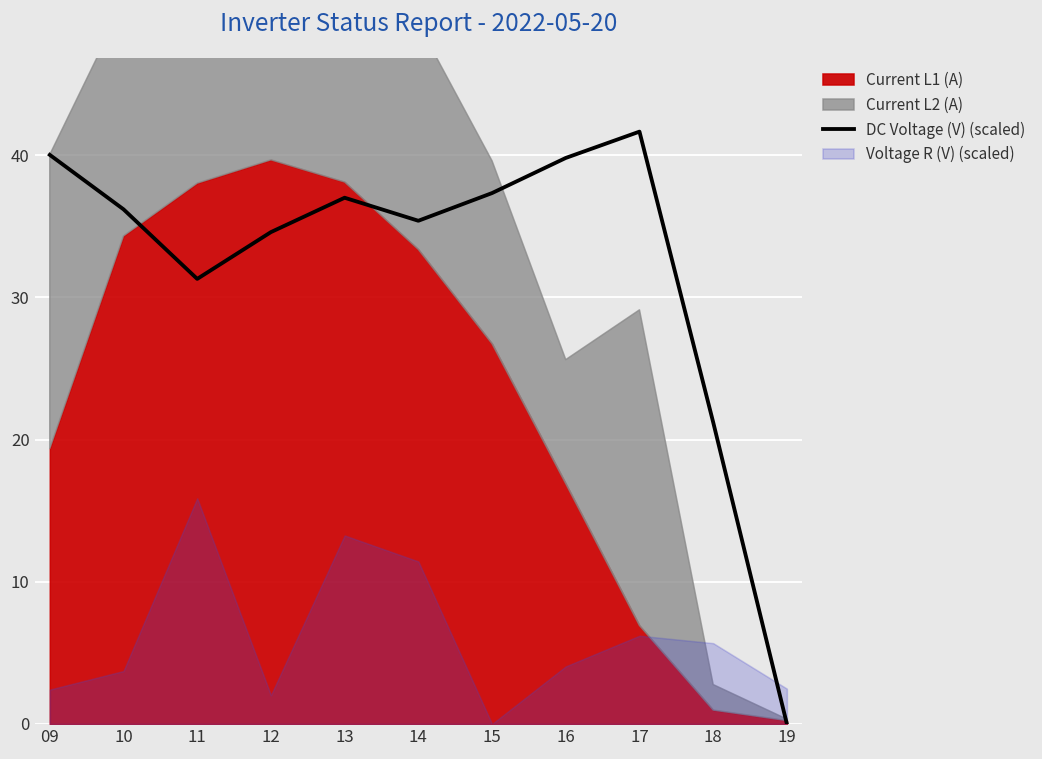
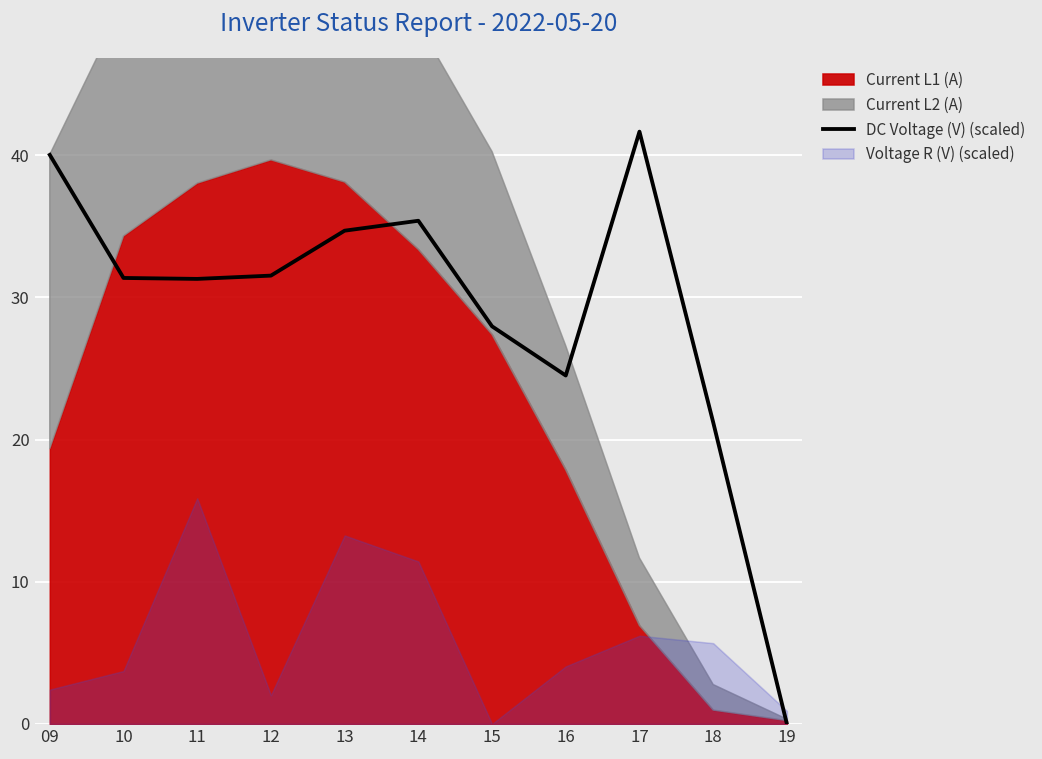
  {
    "Current L1 (A)": {
      "09": 19.4,
      "10": 34.3,
      "11": 38.0,
      "12": 39.7,
      "13": 38.1,
      "14": 33.4,
-     "15": 26.7,
-     "16": 16.9,
+     "15": 27.4,
+     "16": 17.9,
      "17": 6.9,
      "18": 1.0
    },
    "DC Voltage (V) (scaled)": {
-     "10": 36.2,
+     "10": 31.4,
      "11": 31.3,
-     "12": 34.6,
-     "13": 37.0,
+     "12": 31.5,
+     "13": 34.7,
      "14": 35.4,
-     "15": 37.3,
-     "16": 39.8,
+     "15": 28.0,
+     "16": 24.5,
      "17": 41.7,
      "18": 21.2,
      "19": 0.0
    },
    "Current L2 (A)": {
      "15": 12.9,
      "16": 8.7,
-     "17": 22.2,
+     "17": 4.8,
      "18": 1.8
    },
    "Voltage R (V) (scaled)": {
      "09": 2.4,
      "10": 3.7,
      "11": 15.9,
      "12": 2.0,
      "13": 13.3,
      "14": 11.4,
      "15": 0.0,
      "16": 4.0,
      "17": 6.2,
      "18": 5.7,
-     "19": 2.5
+     "19": 0.9
    }
  }
